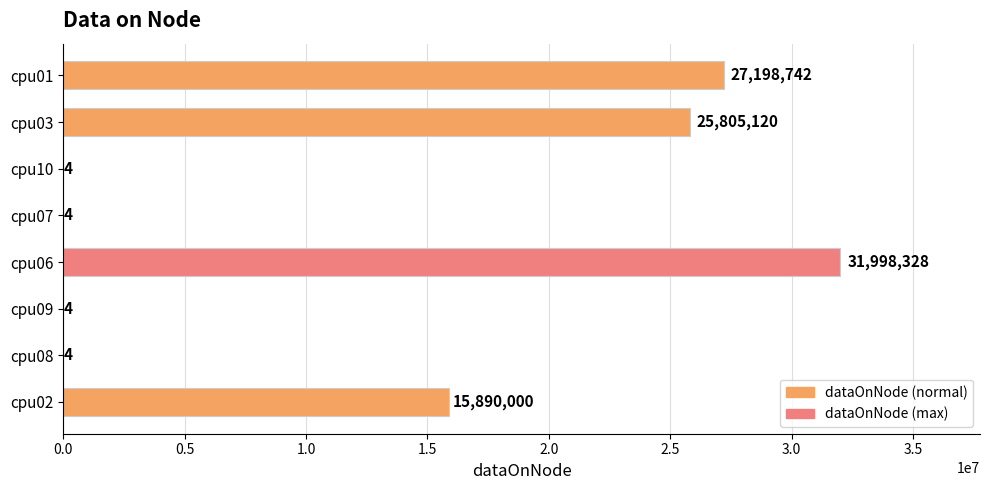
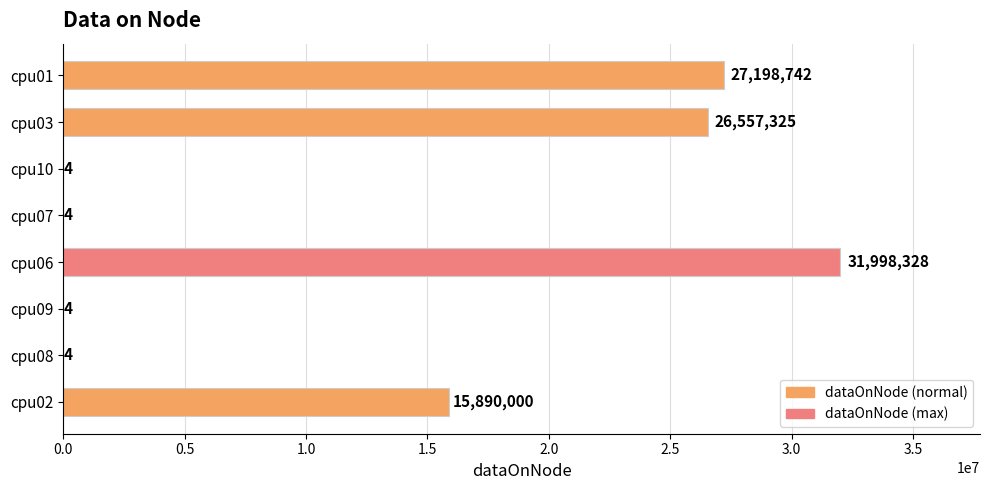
  {
    "cpu01": "27,198,742",
-   "cpu03": "25,805,120",
+   "cpu03": "26,557,325",
    "cpu10": "4",
    "cpu07": "4",
    "cpu06": "31,998,328",
    "cpu09": "4",
    "cpu08": "4",
    "cpu02": "15,890,000"
  }
